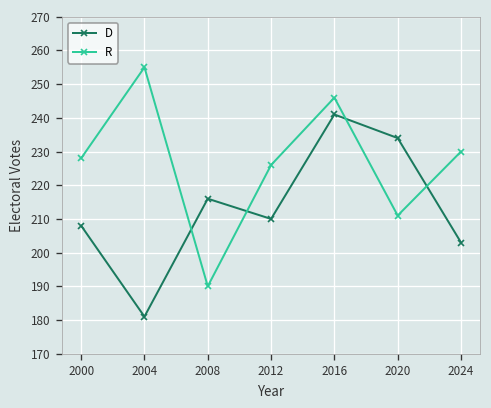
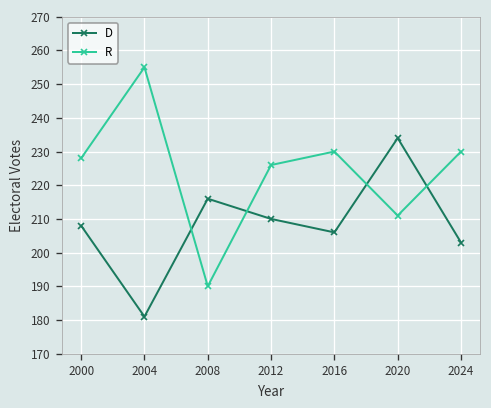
  {
    "D": {
      "2000": 208,
      "2004": 181,
      "2008": 216,
      "2012": 210,
-     "2016": 241,
+     "2016": 206,
      "2020": 234,
      "2024": 203
    },
    "R": {
      "2000": 228,
      "2004": 255,
      "2008": 190,
      "2012": 226,
-     "2016": 246,
+     "2016": 230,
      "2020": 211,
      "2024": 230
    }
  }
